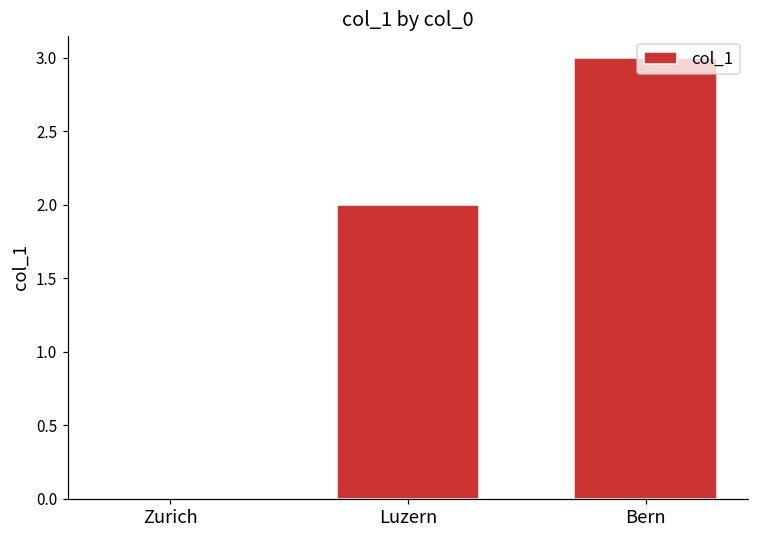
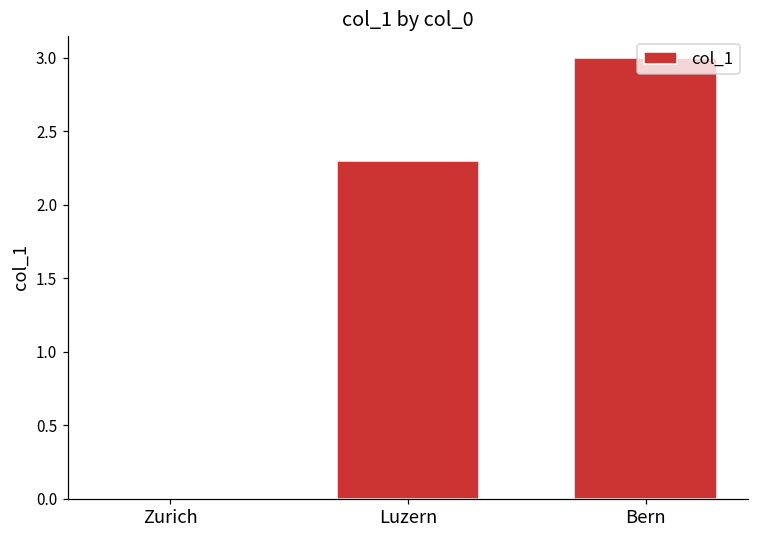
  {
    "Zurich": 0.0,
-   "Luzern": 2.0
+   "Luzern": 2.3
  }
